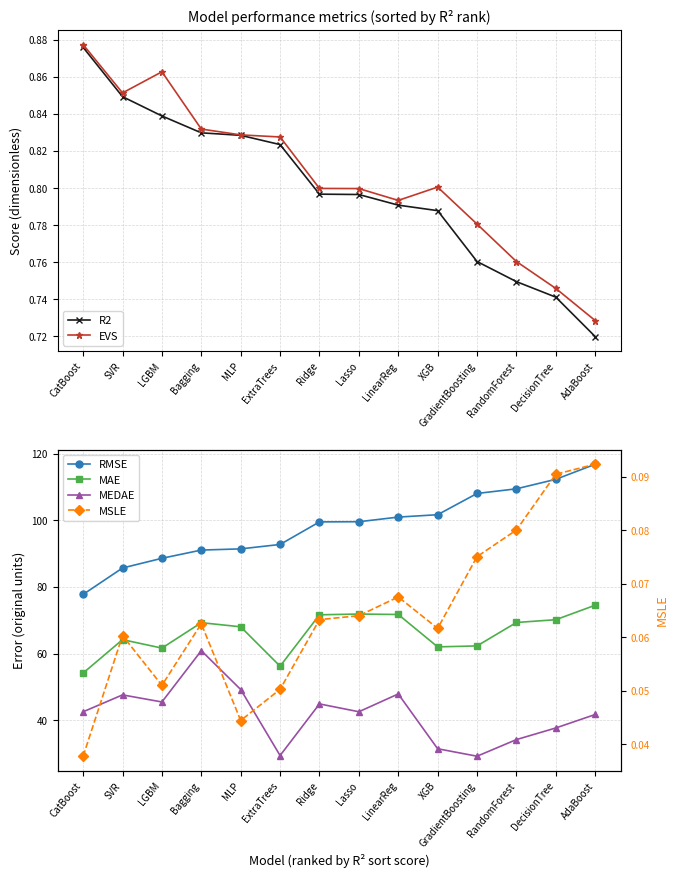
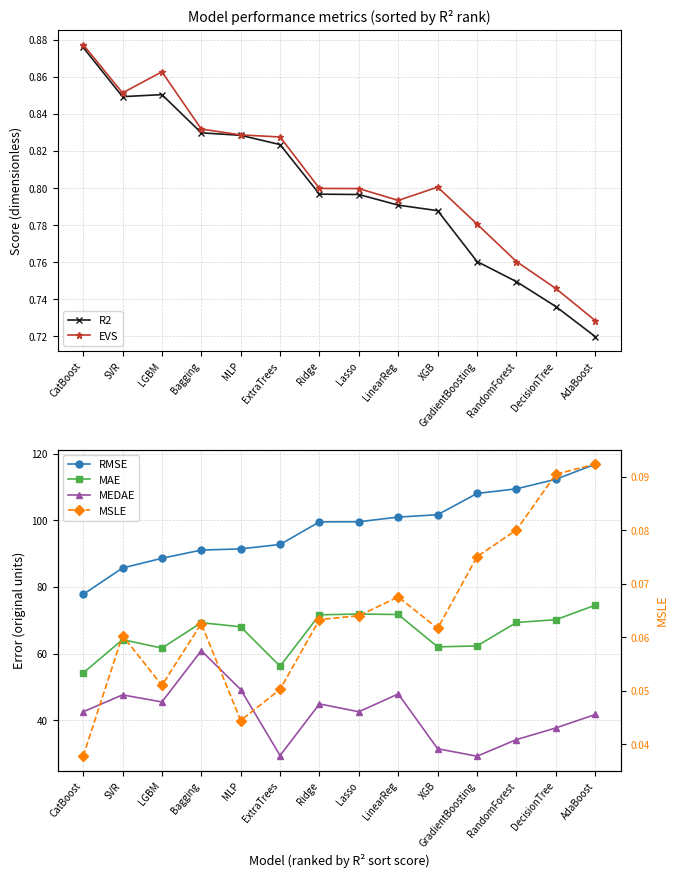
  {
    "Model performance metrics (sorted by R² rank)": {
      "R2": {
        "CatBoost": 0.876,
        "SVR": 0.849,
-       "LGBM": 0.839,
+       "LGBM": 0.850,
        "Bagging": 0.830,
        "ExtraTrees": 0.824,
        "Ridge": 0.797,
        "Lasso": 0.797,
        "LinearReg": 0.791,
        "XGB": 0.788,
        "GradientBoosting": 0.760,
        "RandomForest": 0.750,
-       "DecisionTree": 0.741,
+       "DecisionTree": 0.736,
        "AdaBoost": 0.720
      },
      "EVS": {
        "CatBoost": 0.877,
        "SVR": 0.851,
        "LGBM": 0.863,
        "Bagging": 0.832,
        "ExtraTrees": 0.828,
        "Ridge": 0.800,
        "Lasso": 0.800,
        "LinearReg": 0.793,
        "XGB": 0.801,
        "GradientBoosting": 0.781,
        "RandomForest": 0.760,
        "DecisionTree": 0.746,
        "AdaBoost": 0.729
      }
    }
  }
